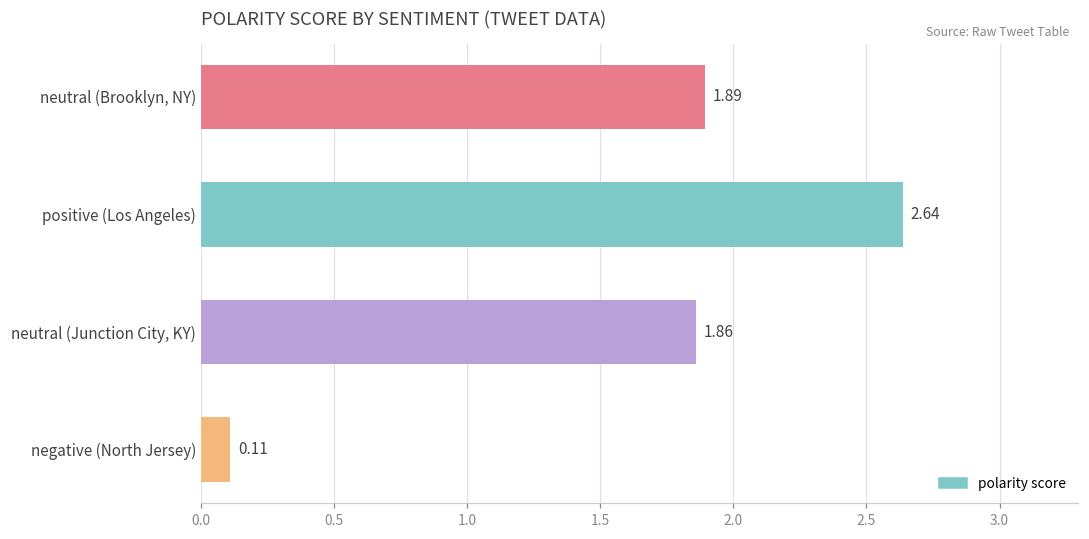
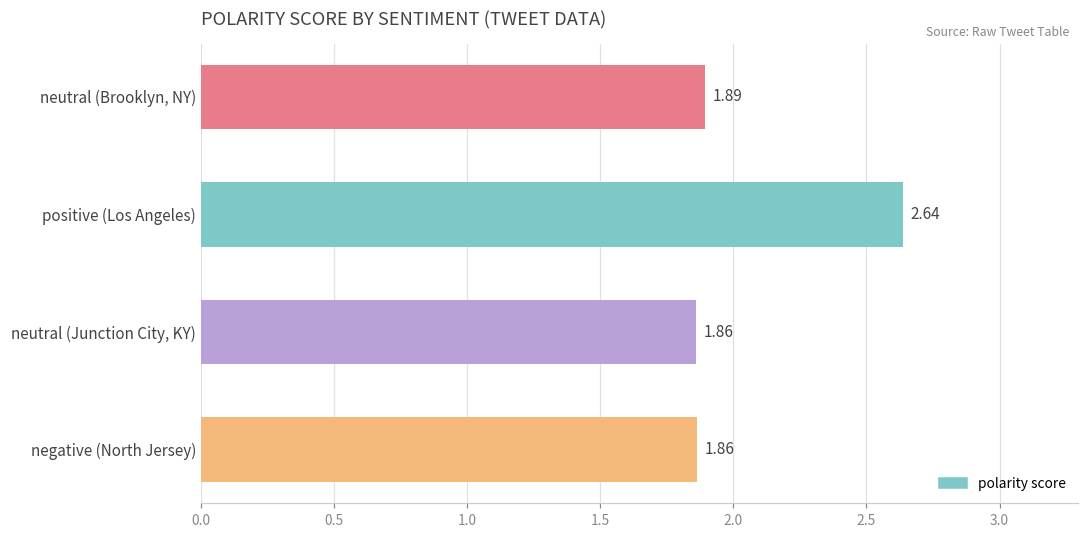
  {
    "neutral (Brooklyn, NY)": 1.89,
    "positive (Los Angeles)": 2.64,
    "neutral (Junction City, KY)": 1.86,
-   "negative (North Jersey)": 0.11
+   "negative (North Jersey)": 1.86
  }
